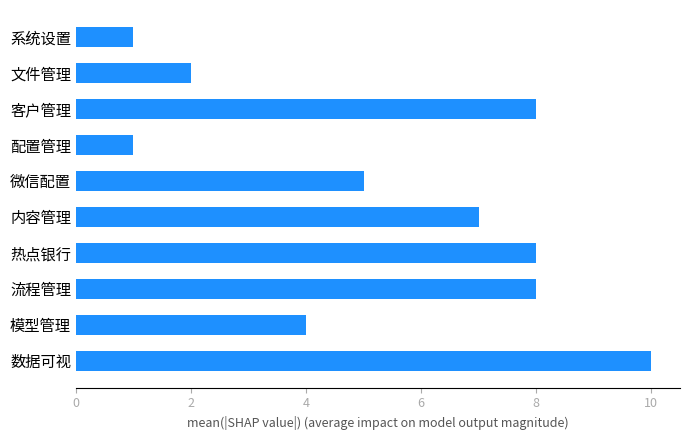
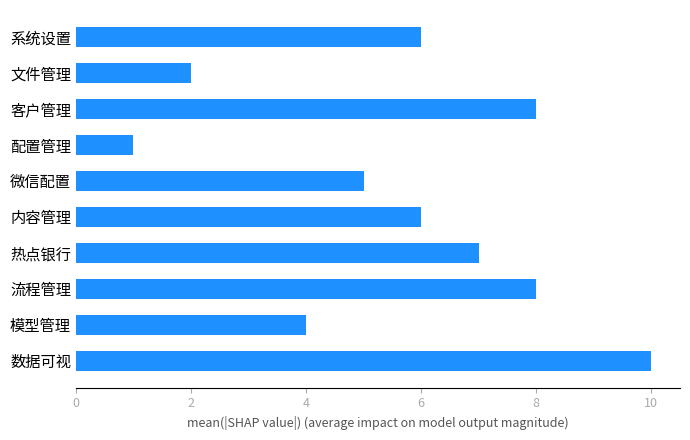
  {
-   "系统设置": 1,
+   "系统设置": 6,
    "文件管理": 2,
    "客户管理": 8,
    "配置管理": 1,
    "微信配置": 5,
-   "内容管理": 7,
-   "热点银行": 8,
+   "内容管理": 6,
+   "热点银行": 7,
    "流程管理": 8,
    "模型管理": 4,
    "数据可视": 10
  }
